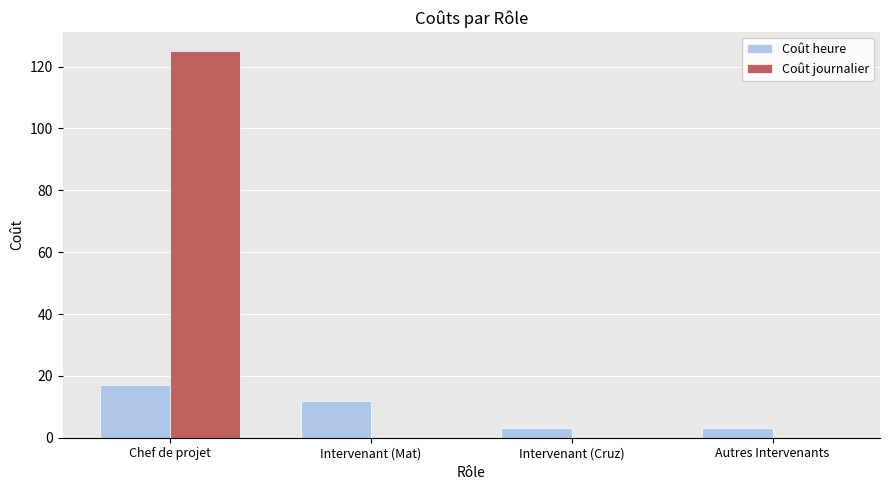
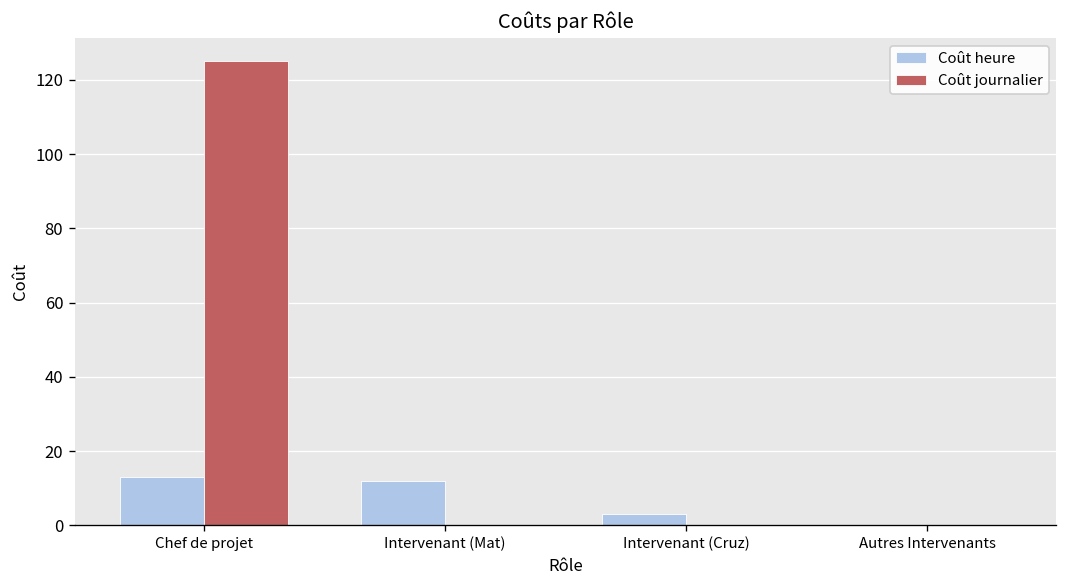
  {
    "Coût heure": {
-     "Chef de projet": 17,
+     "Chef de projet": 13,
      "Intervenant (Mat)": 12,
      "Intervenant (Cruz)": 3,
-     "Autres Intervenants": 3
+     "Autres Intervenants": 0
    },
    "Coût journalier": {
      "Chef de projet": 125,
      "Intervenant (Mat)": 0,
      "Intervenant (Cruz)": 0,
      "Autres Intervenants": 0
    }
  }
